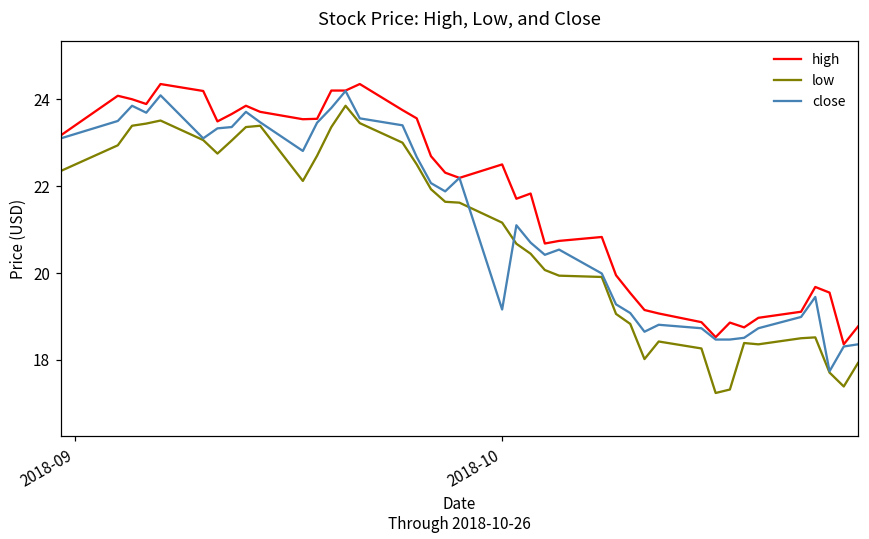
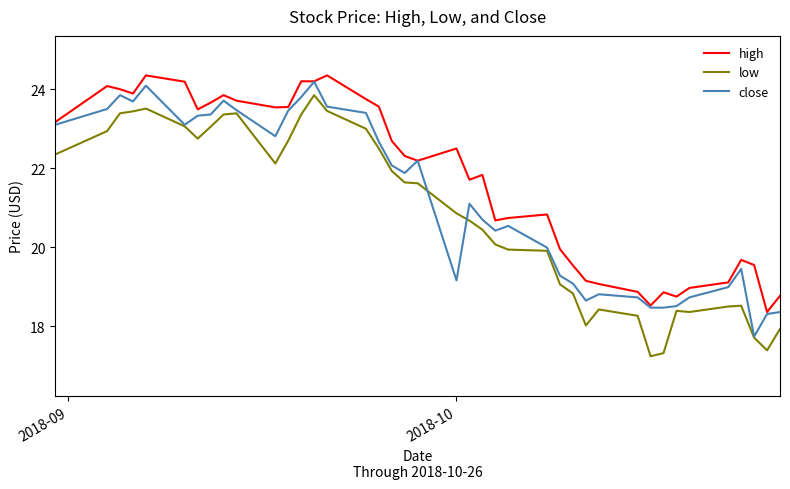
  {
    "high": {
      "2018-10": 22.5
    },
    "low": {
-     "2018-10": 21.2
+     "2018-10": 20.9
    },
    "close": {
      "2018-10": 19.2
    }
  }
